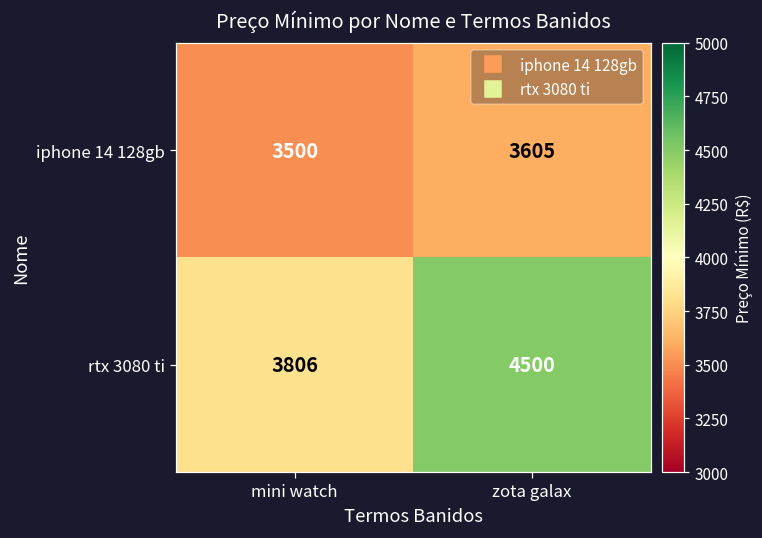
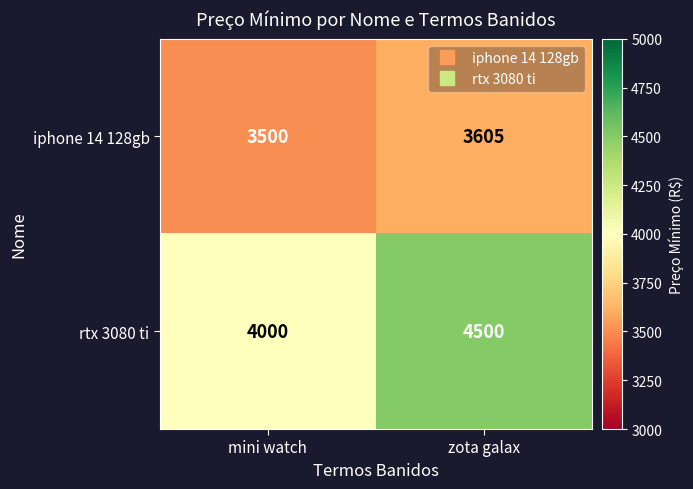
  {
    "iphone 14 128gb": {
      "mini watch": 3500,
      "zota galax": 3605
    },
    "rtx 3080 ti": {
-     "mini watch": 3806,
+     "mini watch": 4000,
      "zota galax": 4500
    }
  }
